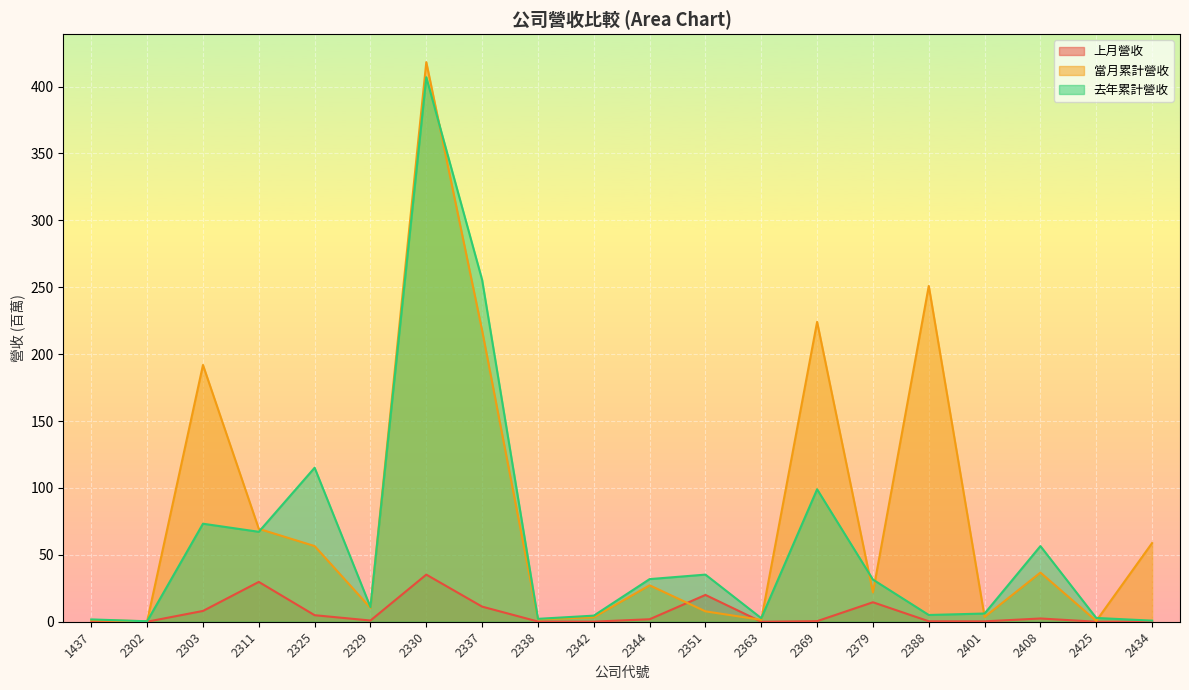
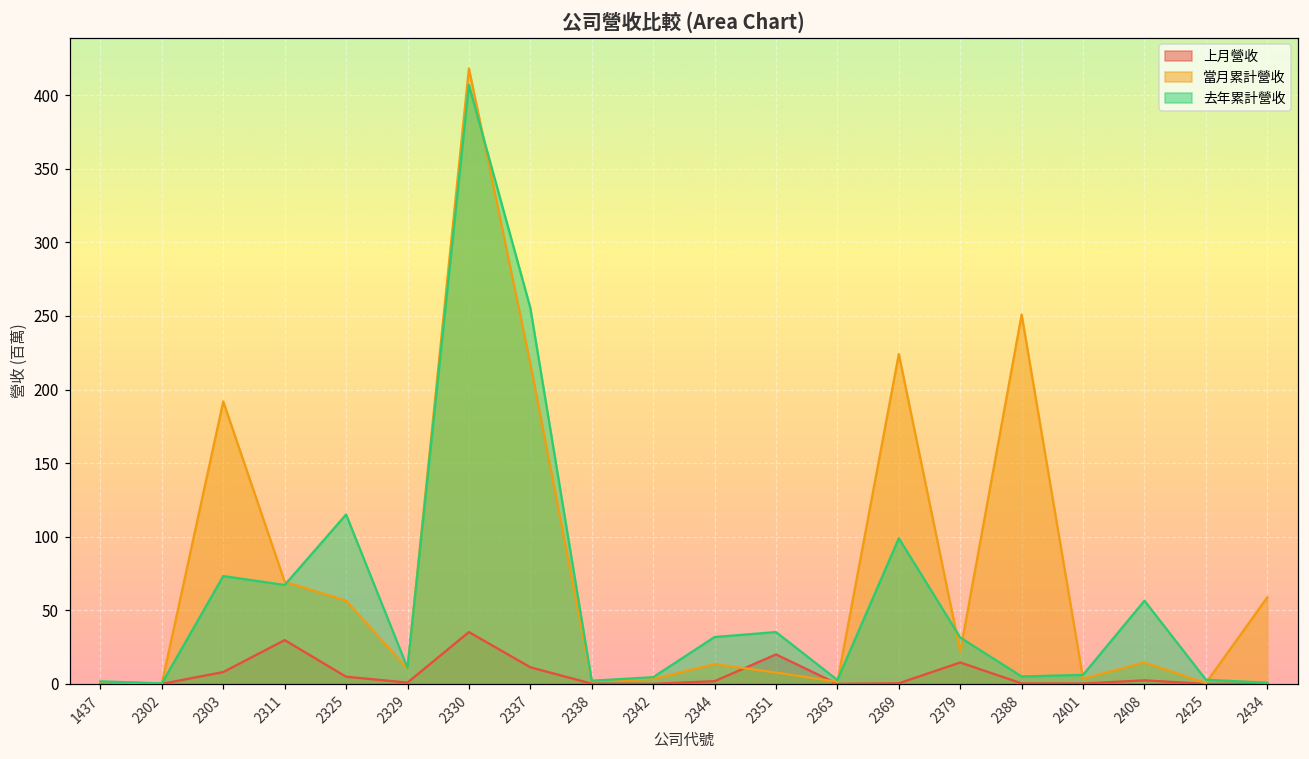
  {
    "上月營收": {
      "2303": 8,
      "2311": 30,
      "2325": 5,
      "2329": 1,
      "2330": 35,
      "2337": 11,
      "2342": 0,
      "2344": 2,
      "2351": 20,
      "2369": 0,
      "2379": 15,
      "2388": 0,
      "2401": 0,
      "2408": 2
    },
    "當月累計營收": {
      "2303": 192,
      "2311": 69,
      "2325": 57,
      "2330": 418,
      "2337": 218,
-     "2344": 27,
+     "2344": 13,
      "2351": 8,
      "2369": 224,
      "2379": 22,
      "2388": 251,
      "2401": 4,
-     "2408": 37,
+     "2408": 14,
      "2434": 59
    },
    "去年累計營收": {
      "2303": 73,
      "2311": 67,
      "2325": 115,
      "2330": 407,
      "2337": 255,
      "2344": 32,
      "2351": 35,
      "2369": 99,
      "2379": 32,
      "2388": 5,
      "2401": 6,
      "2408": 57,
      "2425": 3
    }
  }
